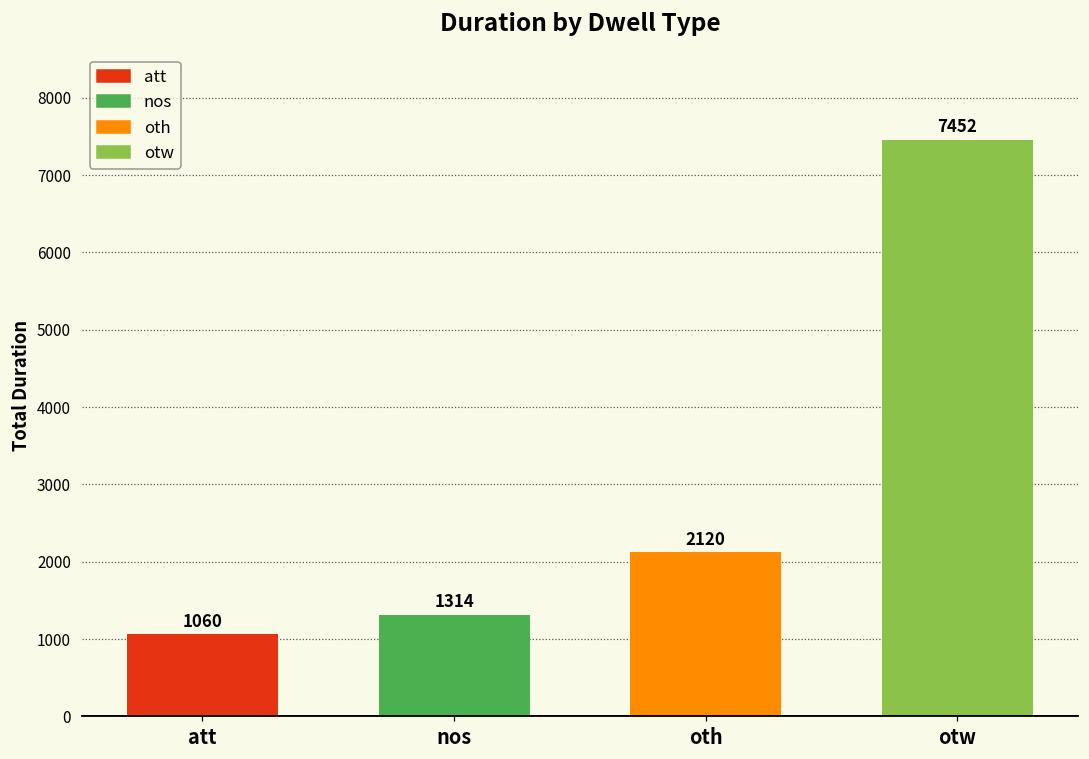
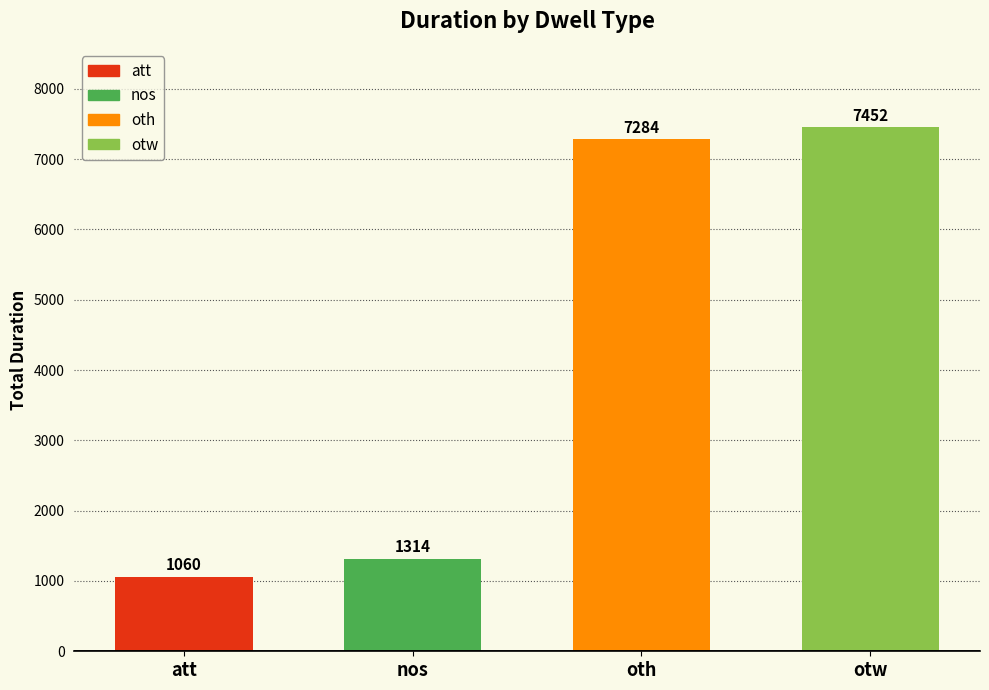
  {
    "att": 1060,
    "nos": 1314,
-   "oth": 2120,
+   "oth": 7284,
    "otw": 7452
  }
